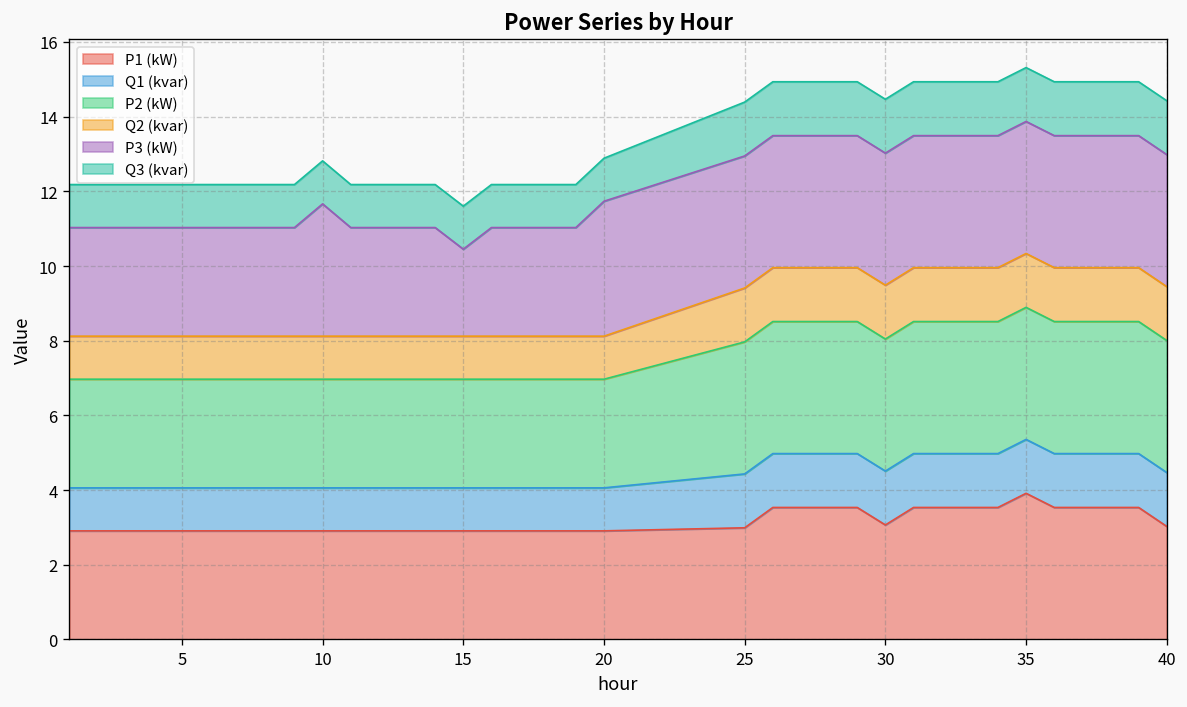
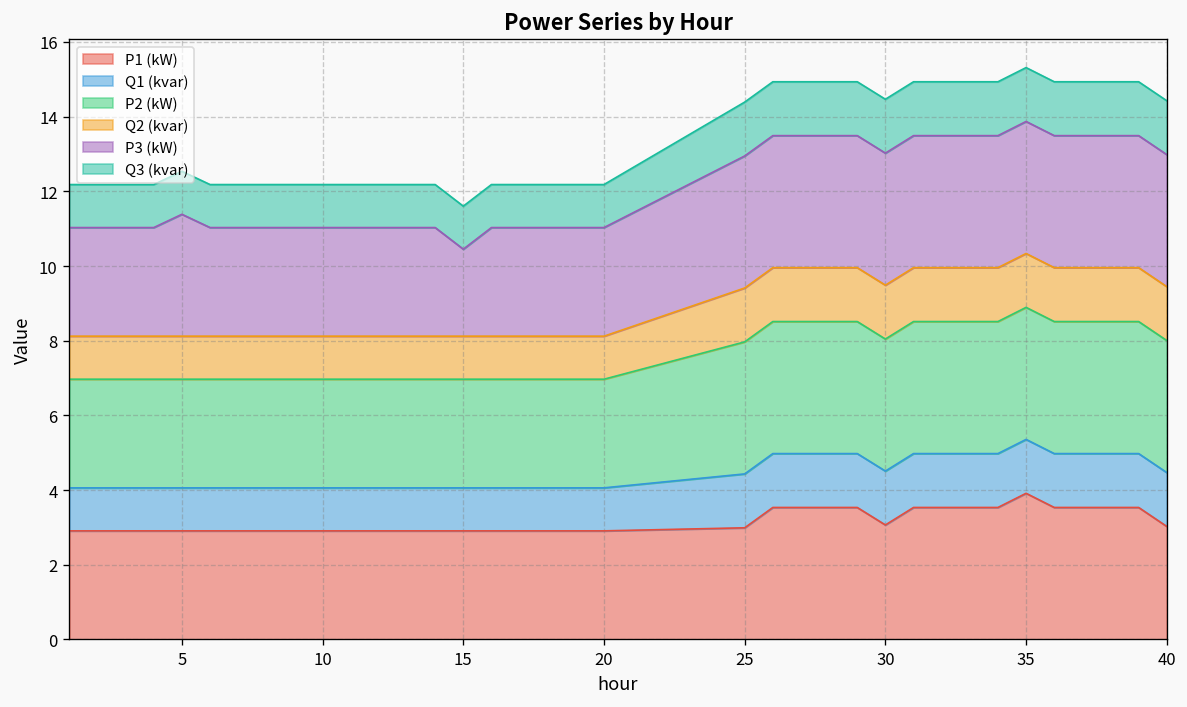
  {
    "P1 (kW)": {
      "5": 2.9,
      "10": 2.9,
      "15": 2.9,
      "20": 2.9,
      "25": 3.0,
      "30": 3.1,
      "35": 3.9,
      "40": 3.0
    },
    "Q2 (kvar)": {
      "5": 1.2,
      "10": 1.2,
      "15": 1.2,
      "20": 1.2,
      "25": 1.4,
      "30": 1.4,
      "35": 1.4,
      "40": 1.4
    },
    "P3 (kW)": {
-     "5": 2.9,
-     "10": 3.5,
+     "5": 3.3,
+     "10": 2.9,
      "15": 2.3,
-     "20": 3.6,
+     "20": 2.9,
      "25": 3.5,
      "30": 3.5,
      "35": 3.5,
      "40": 3.5
    }
  }
